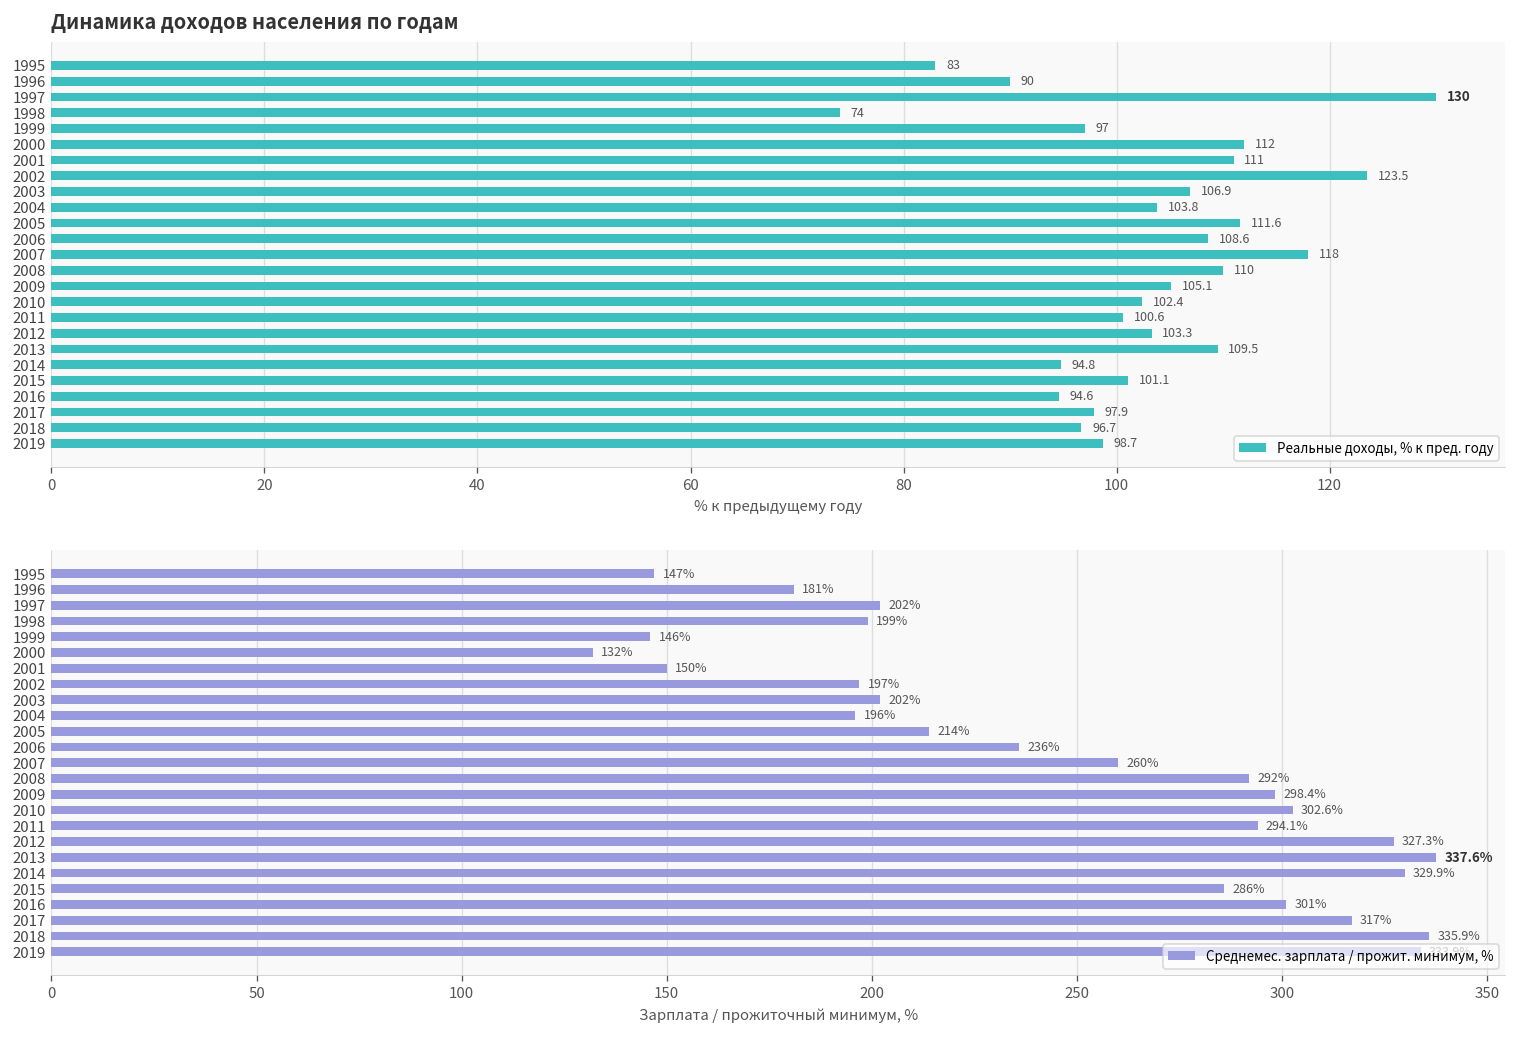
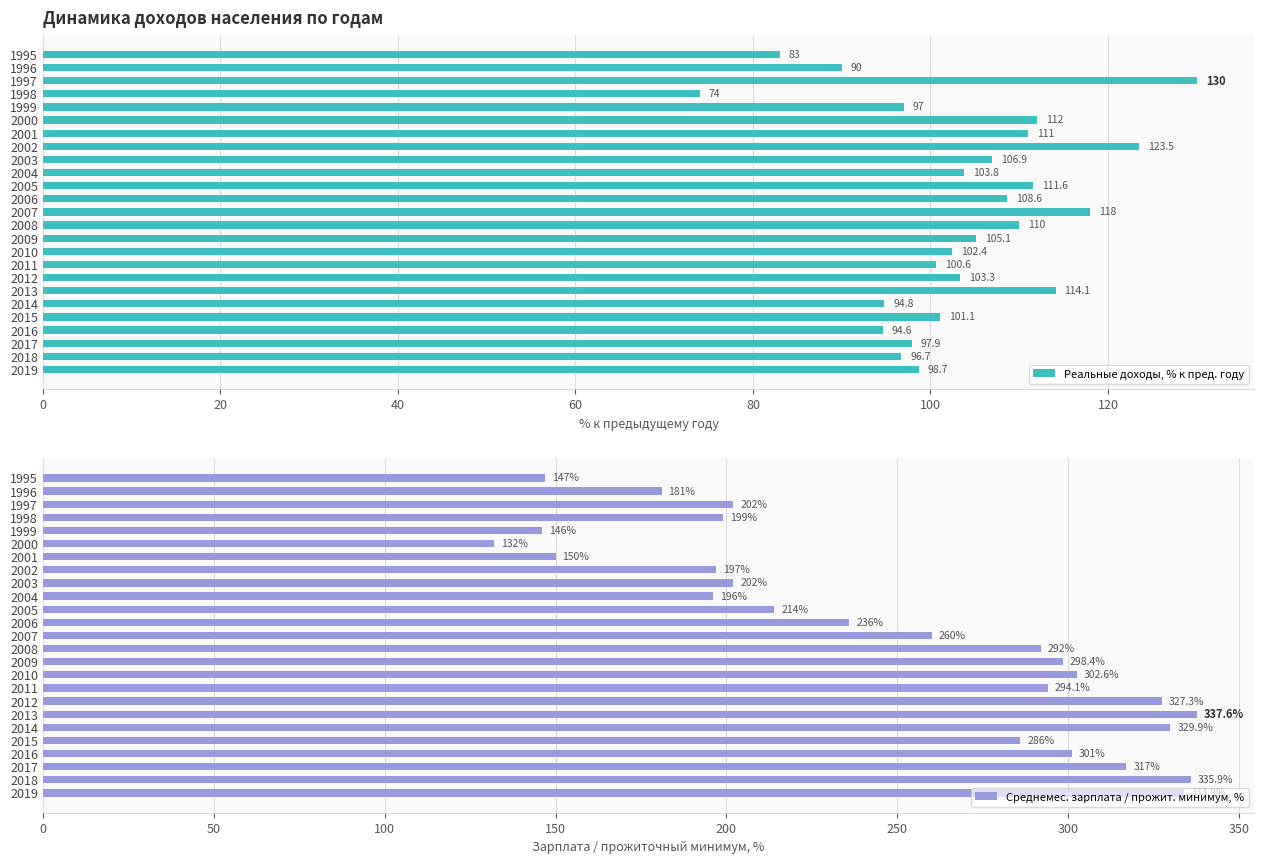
  {
    "Динамика доходов населения по годам": {
      "1995": 83,
      "1996": 90,
      "1997": 130,
      "1998": 74,
      "1999": 97,
      "2000": 112,
      "2001": 111,
      "2002": 123.5,
      "2003": 106.9,
      "2004": 103.8,
      "2005": 111.6,
      "2006": 108.6,
      "2007": 118,
      "2008": 110,
      "2009": 105.1,
      "2010": 102.4,
      "2011": 100.6,
      "2012": 103.3,
-     "2013": 109.5,
+     "2013": 114.1,
      "2014": 94.8,
      "2015": 101.1,
      "2016": 94.6,
      "2017": 97.9,
      "2018": 96.7,
      "2019": 98.7
    }
  }
